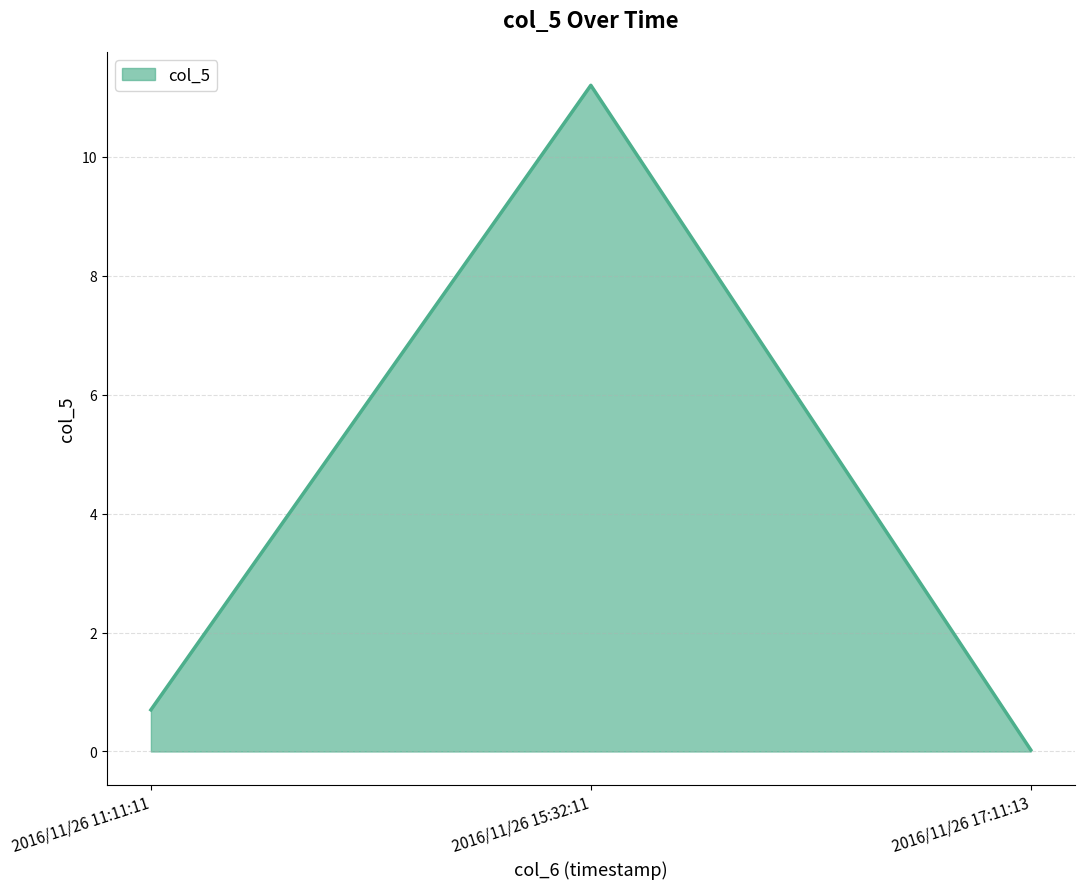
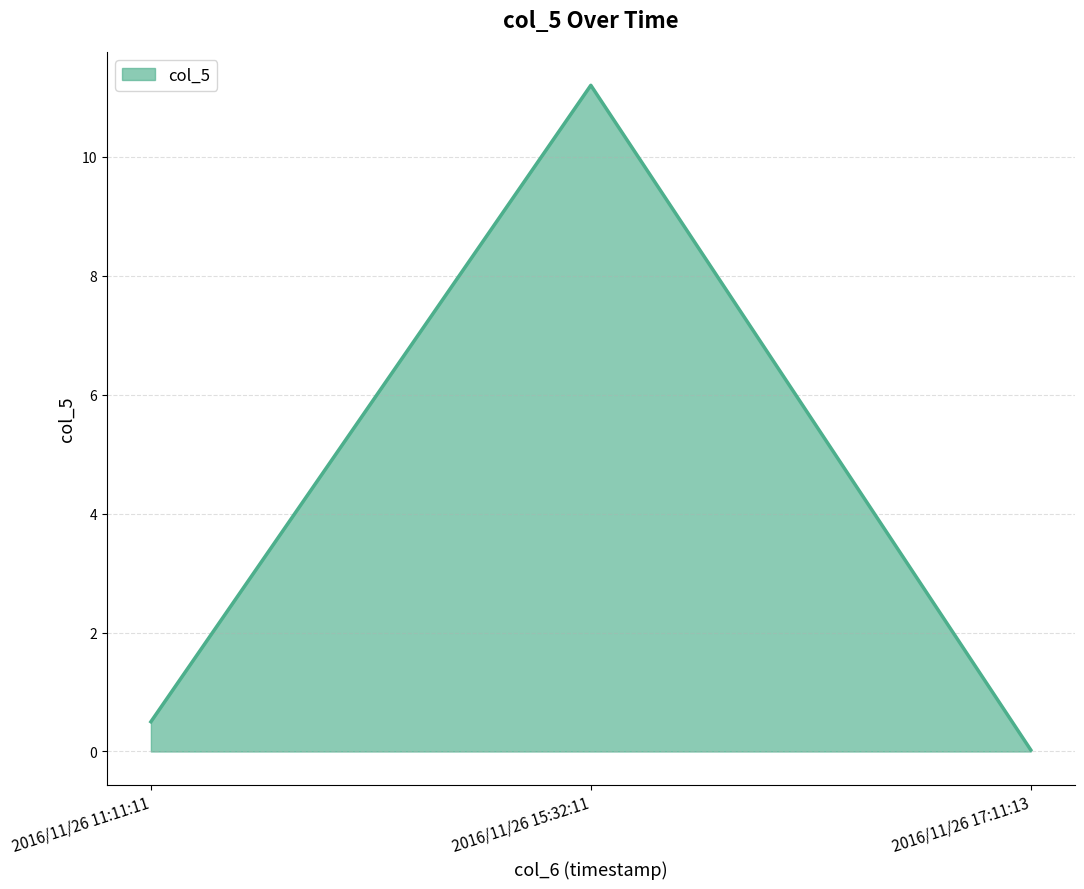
  {
-   "2016/11/26 11:11:11": 0.7,
+   "2016/11/26 11:11:11": 0.5,
    "2016/11/26 15:32:11": 11.2,
    "2016/11/26 17:11:13": 0.0
  }
